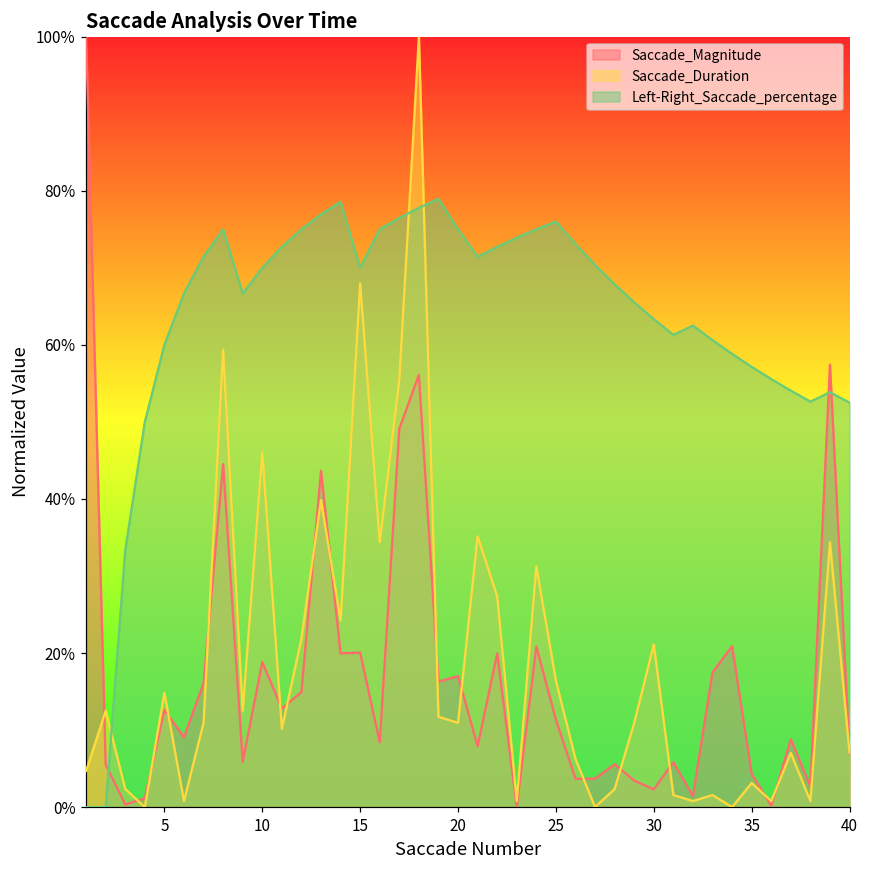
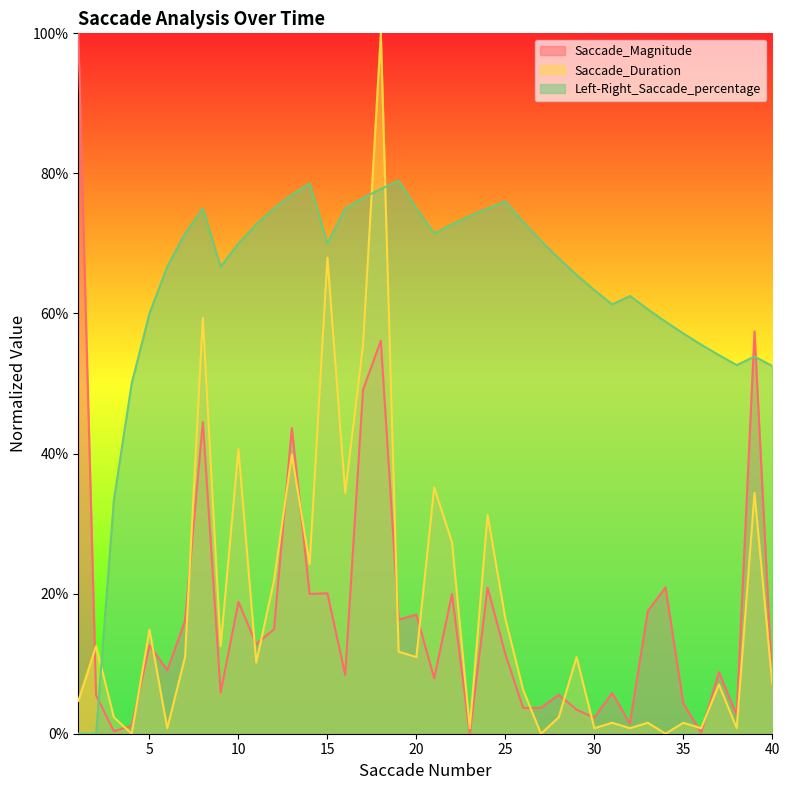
  {
    "Saccade_Magnitude": {
      "5": "13%",
      "10": "19%",
      "15": "20%",
      "20": "17%",
      "25": "11%",
      "30": "2%",
      "35": "4%"
    },
    "Saccade_Duration": {
      "5": "15%",
-     "10": "46%",
+     "10": "41%",
      "15": "68%",
      "20": "11%",
      "25": "16%",
-     "30": "21%",
-     "35": "3%"
+     "30": "1%",
+     "35": "2%"
    },
    "Left-Right_Saccade_percentage": {
      "5": "60%",
      "10": "70%",
      "15": "70%",
      "20": "75%",
      "25": "76%",
      "30": "63%",
      "35": "57%",
      "40": "53%"
    }
  }
